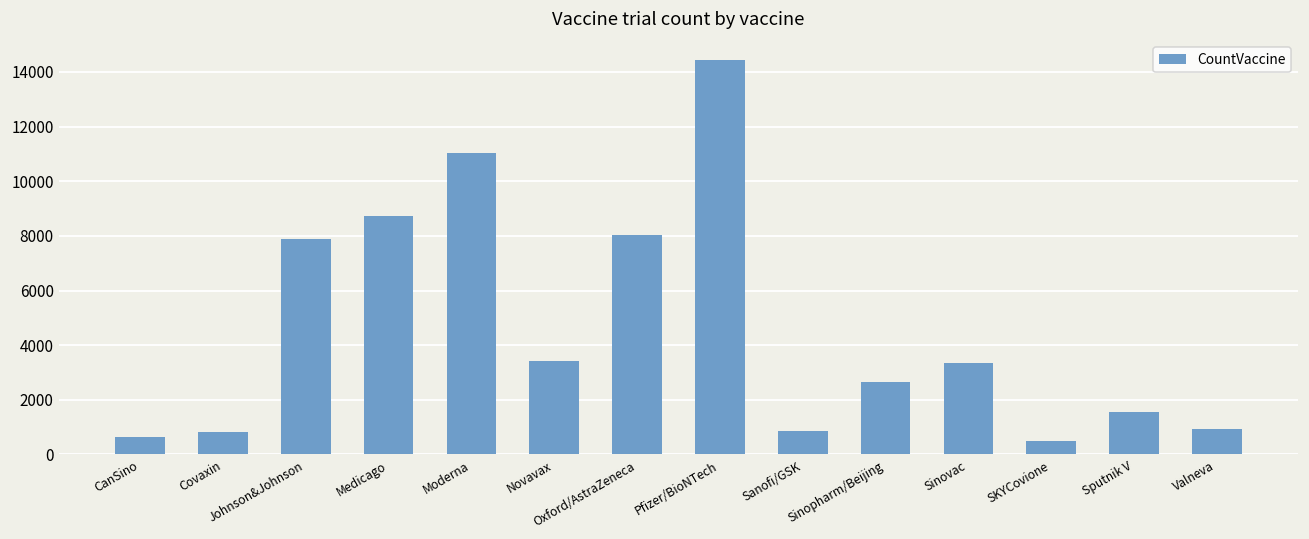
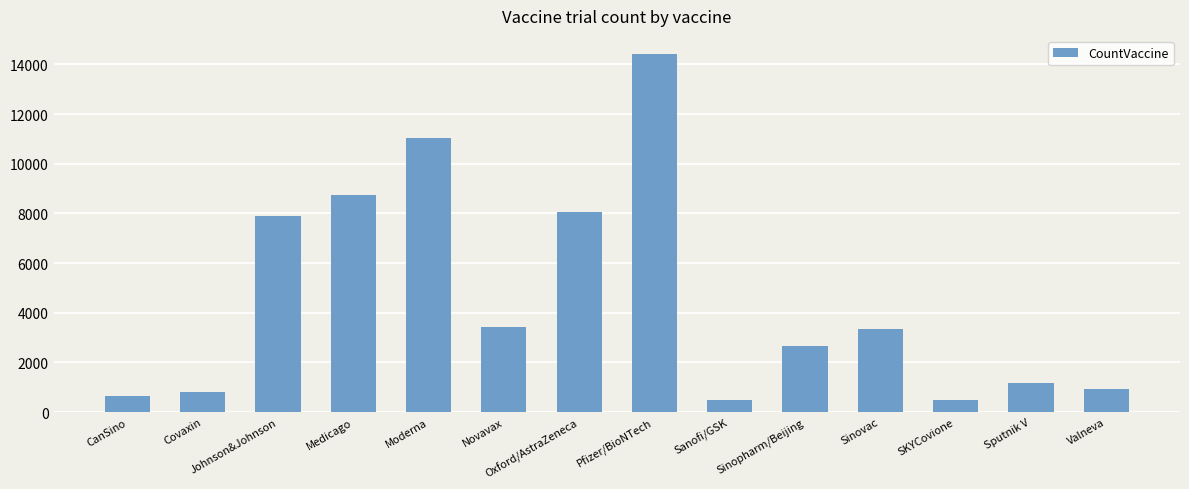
  {
    "CanSino": 600,
    "Covaxin": 800,
    "Johnson&Johnson": 7900,
    "Medicago": 8700,
    "Moderna": 11000,
    "Novavax": 3400,
    "Oxford/AstraZeneca": 8000,
    "Pfizer/BioNTech": 14400,
-   "Sanofi/GSK": 800,
+   "Sanofi/GSK": 500,
    "Sinopharm/Beijing": 2700,
    "Sinovac": 3300,
    "SKYCovione": 500,
-   "Sputnik V": 1600,
+   "Sputnik V": 1200,
    "Valneva": 900
  }
